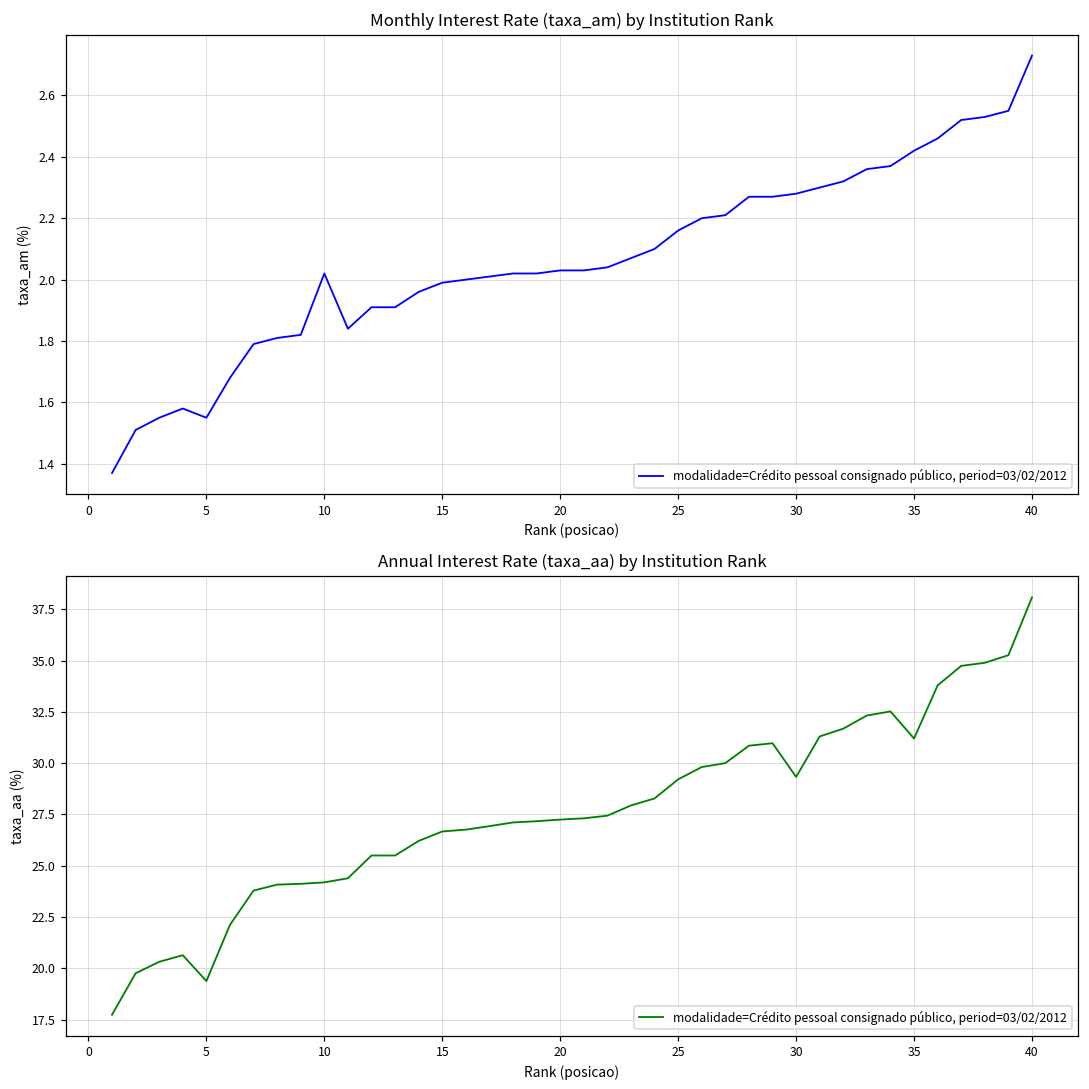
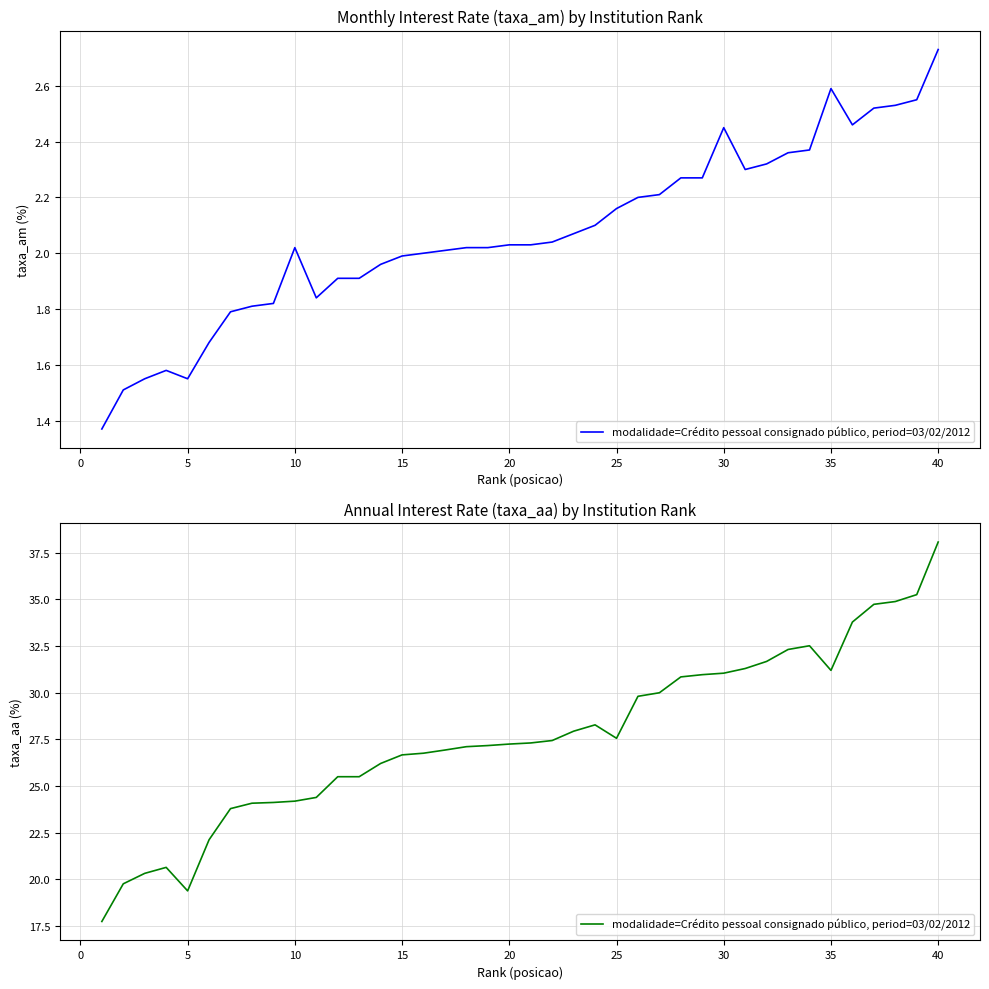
  {
    "Monthly Interest Rate (taxa_am) by Institution Rank": {
      "5": 1.55,
      "10": 2.02,
      "15": 1.99,
      "20": 2.03,
      "25": 2.16,
-     "30": 2.28,
-     "35": 2.42,
+     "30": 2.45,
+     "35": 2.59,
      "40": 2.73
    },
    "Annual Interest Rate (taxa_aa) by Institution Rank": {
      "5": 19.4,
      "10": 24.2,
      "15": 26.7,
      "20": 27.3,
-     "25": 29.2,
-     "30": 29.3,
+     "25": 27.6,
+     "30": 31.1,
      "35": 31.2,
      "40": 38.1
    }
  }
